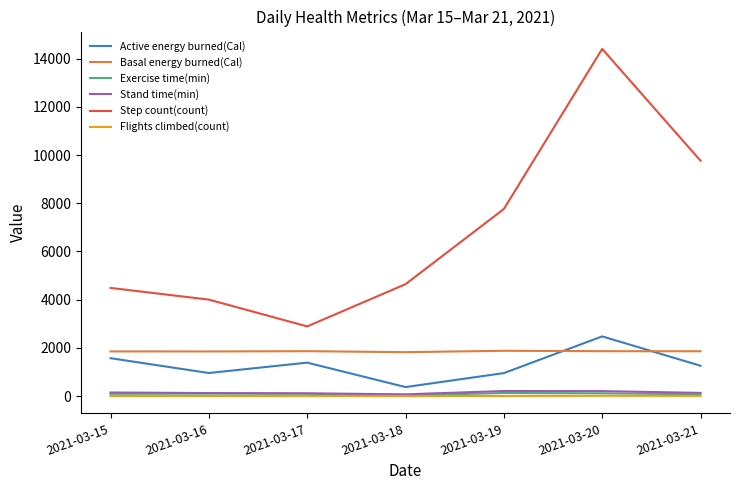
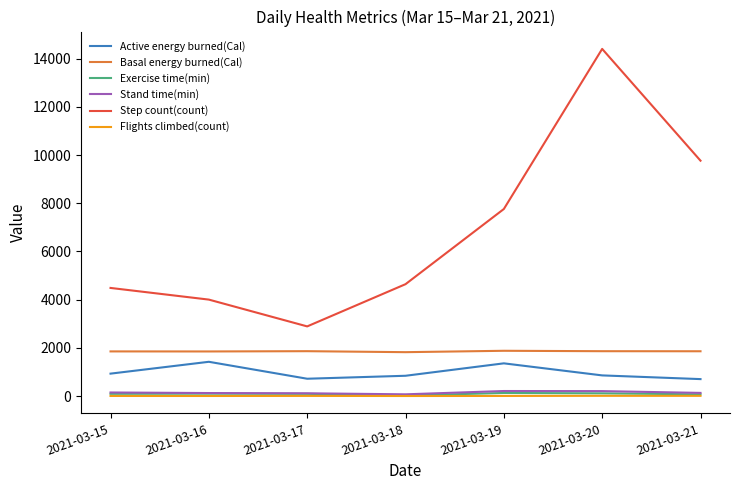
  {
    "Active energy burned(Cal)": {
-     "2021-03-15": 1600,
-     "2021-03-16": 1000,
-     "2021-03-17": 1400,
-     "2021-03-18": 400,
-     "2021-03-19": 1000,
-     "2021-03-20": 2500,
-     "2021-03-21": 1300
+     "2021-03-15": 900,
+     "2021-03-16": 1400,
+     "2021-03-17": 700,
+     "2021-03-18": 800,
+     "2021-03-19": 1400,
+     "2021-03-20": 900,
+     "2021-03-21": 700
    }
  }
